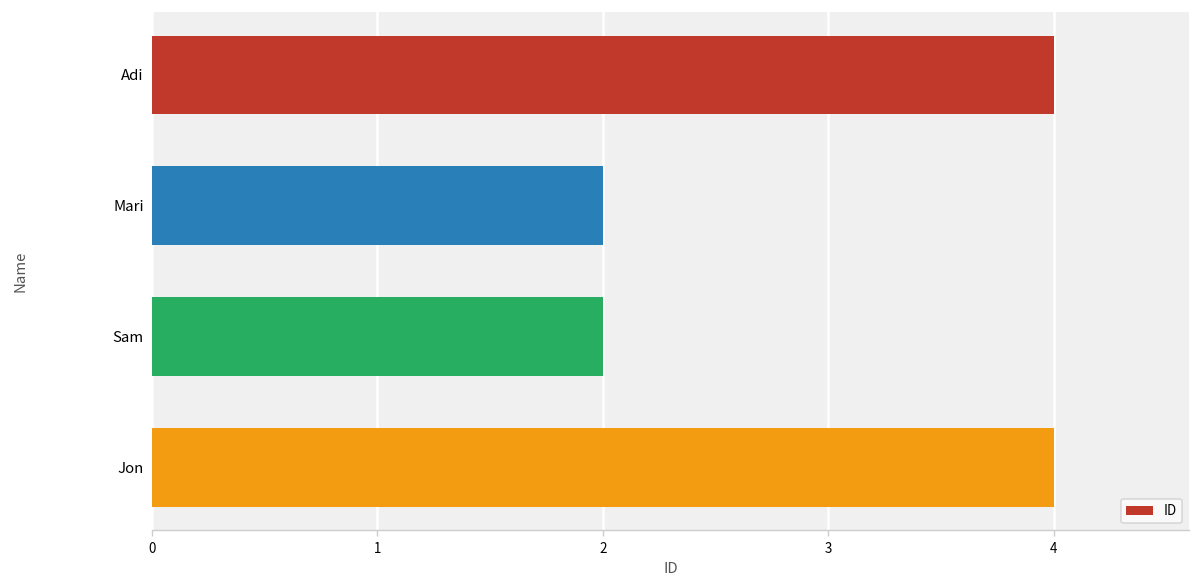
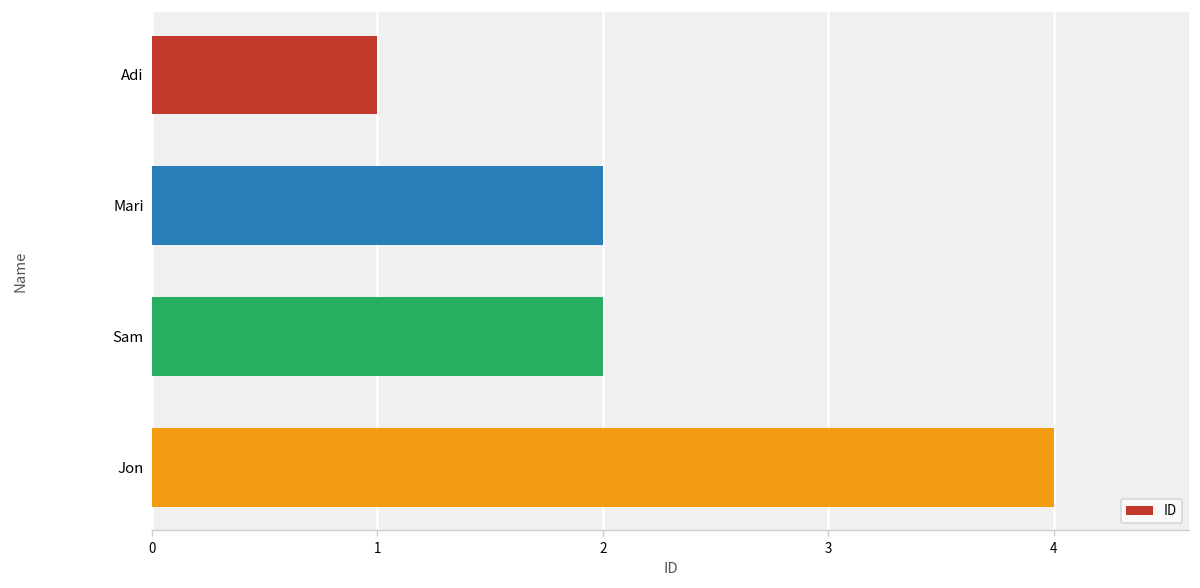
  {
-   "Adi": 4,
+   "Adi": 1,
    "Mari": 2,
    "Sam": 2,
    "Jon": 4
  }
